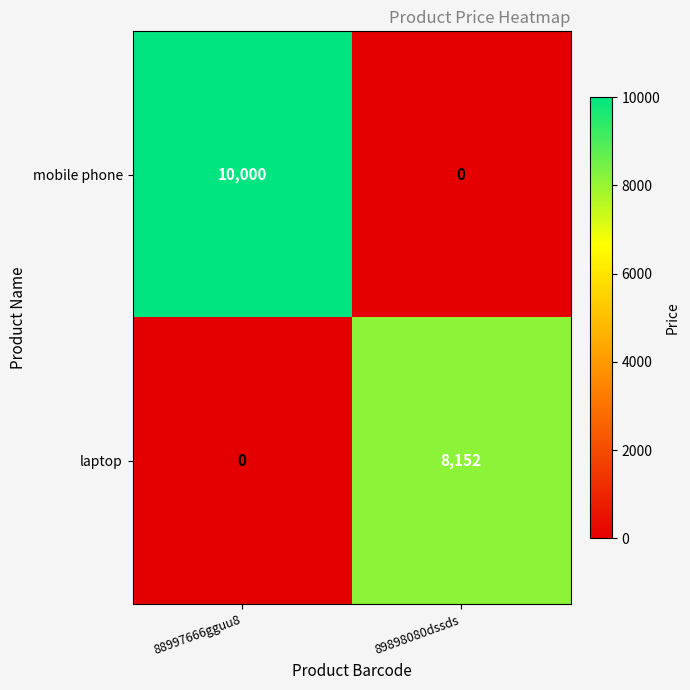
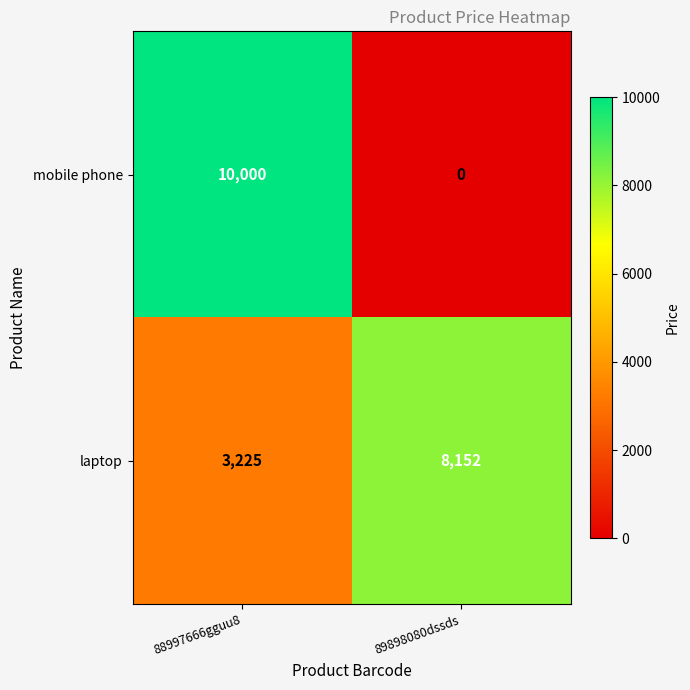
  {
    "mobile phone": {
      "88997666gguu8": "10,000",
      "89898080dssds": "0"
    },
    "laptop": {
-     "88997666gguu8": "0",
+     "88997666gguu8": "3,225",
      "89898080dssds": "8,152"
    }
  }
